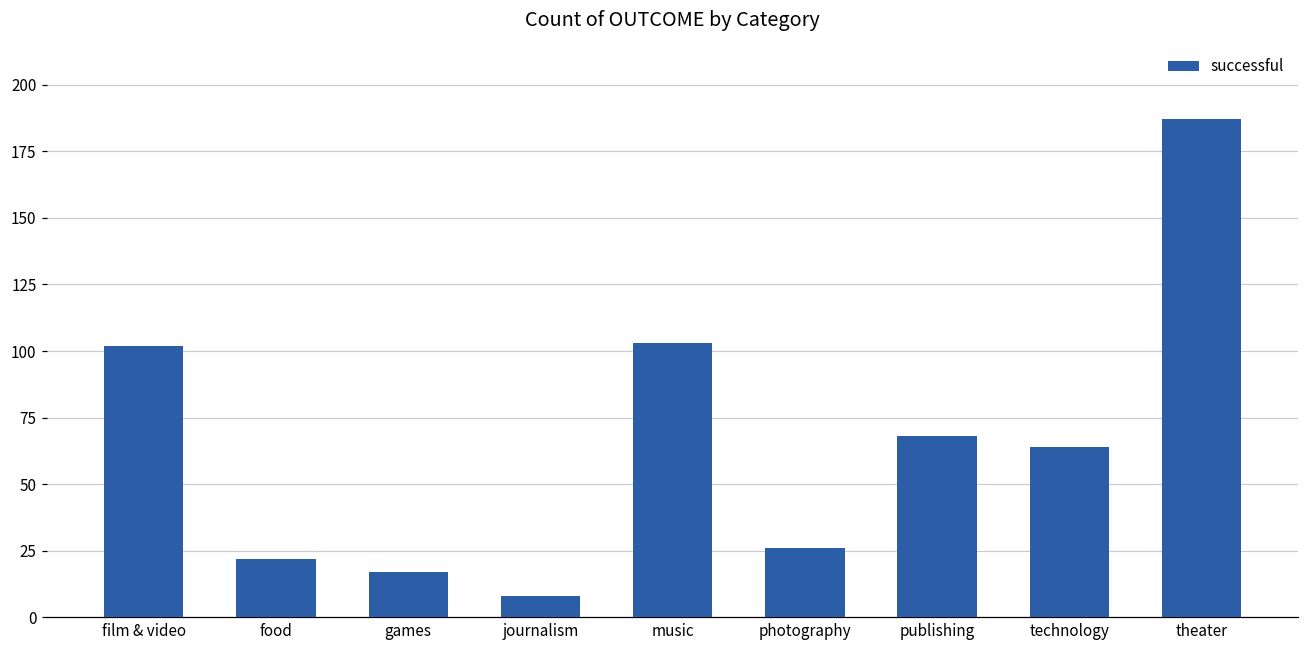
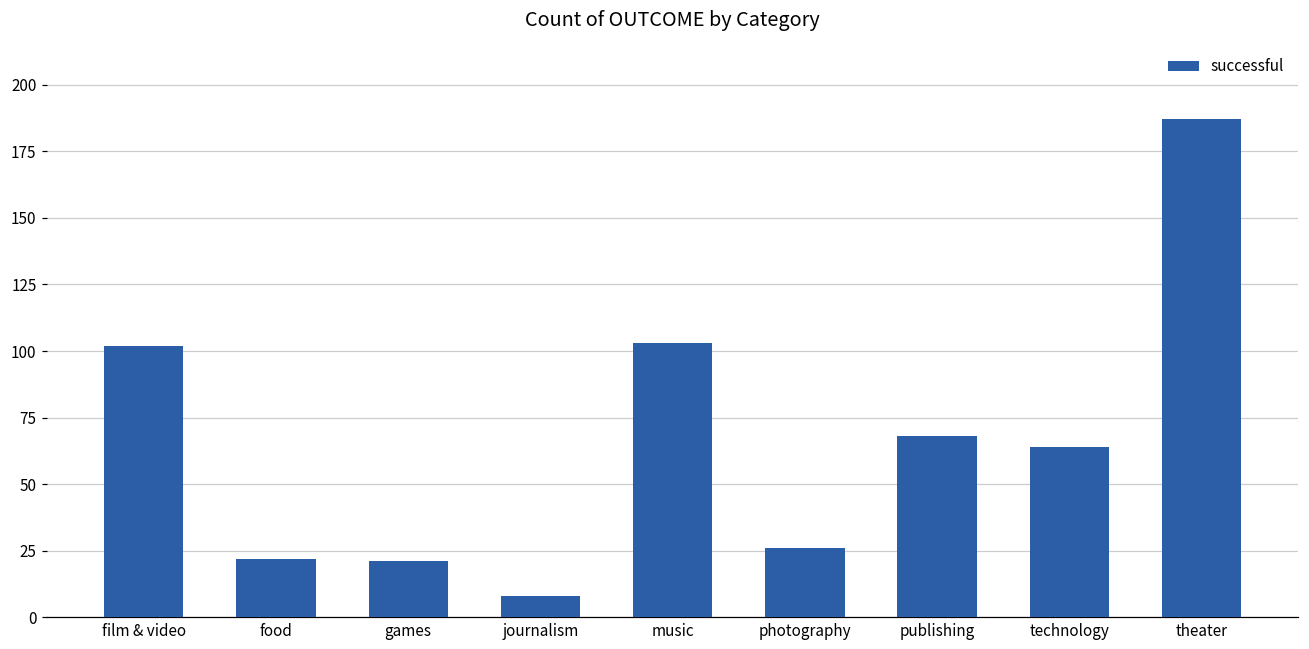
  {
    "film & video": 102,
    "food": 22,
-   "games": 17,
+   "games": 21,
    "journalism": 8,
    "music": 103,
    "photography": 26,
    "publishing": 68,
    "technology": 64,
    "theater": 187
  }
